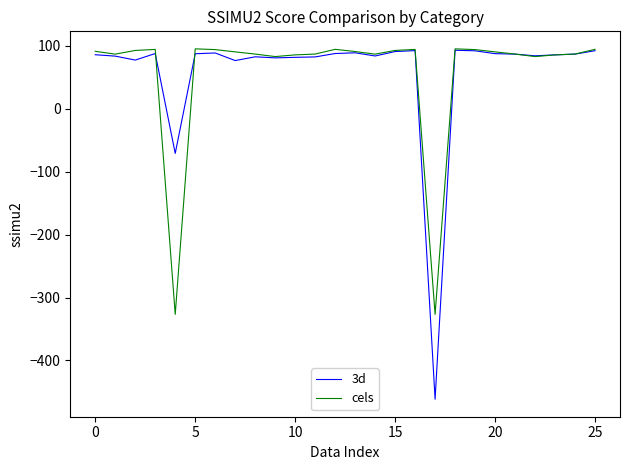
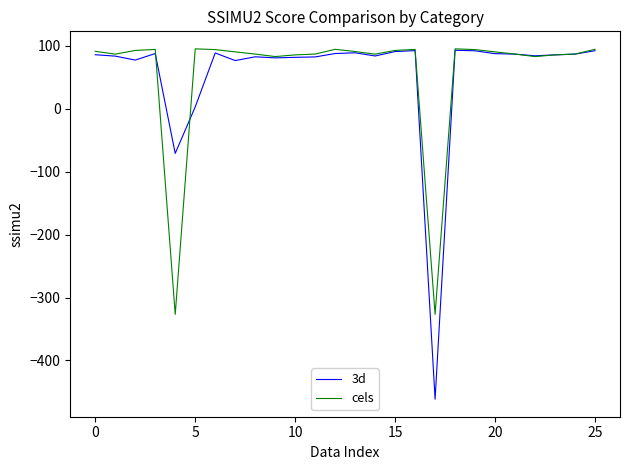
  {
    "3d": {
      "0": 90,
-     "5": 90
+     "5": 0
    },
    "cels": {
      "0": 90,
      "5": 100
    }
  }
